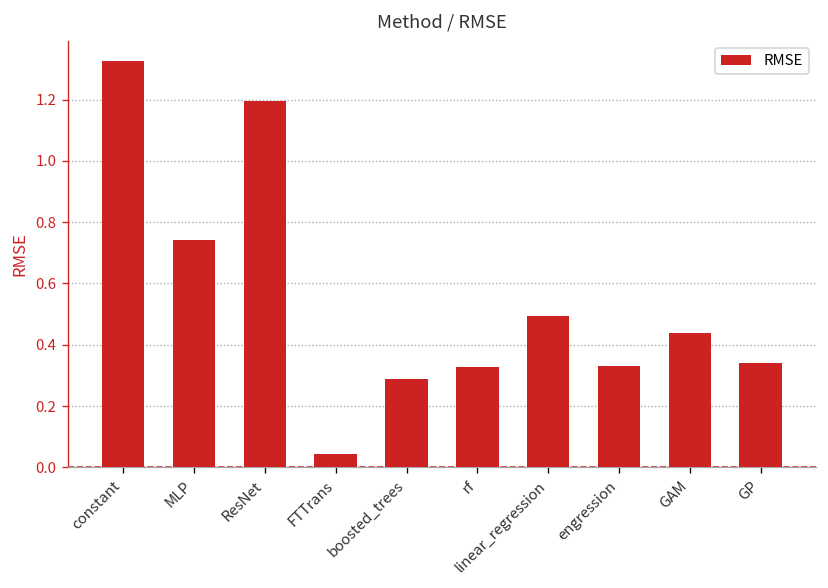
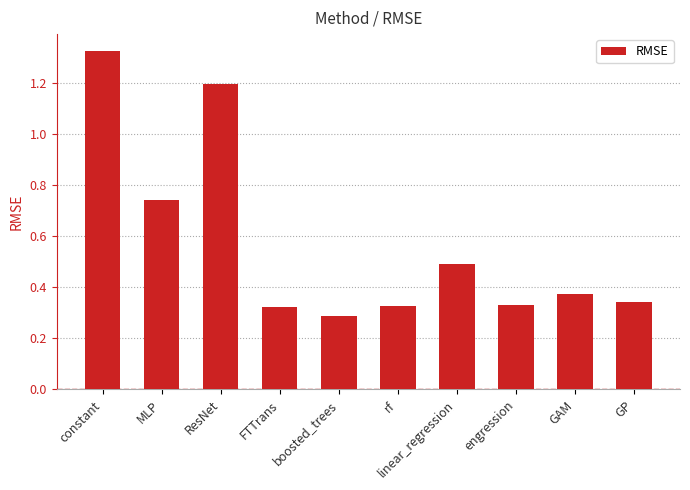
  {
    "constant": 1.32,
    "MLP": 0.74,
    "ResNet": 1.20,
-   "FTTrans": 0.04,
+   "FTTrans": 0.32,
    "boosted_trees": 0.29,
    "rf": 0.33,
    "linear_regression": 0.49,
    "engression": 0.33,
-   "GAM": 0.44,
+   "GAM": 0.37,
    "GP": 0.34
  }
